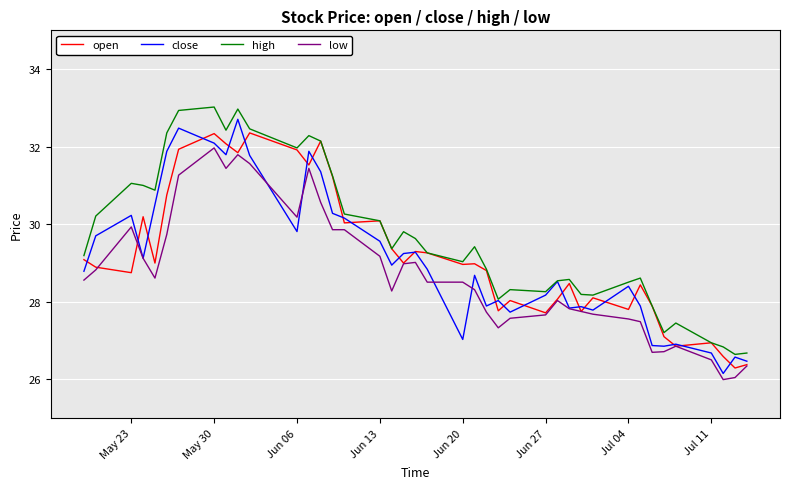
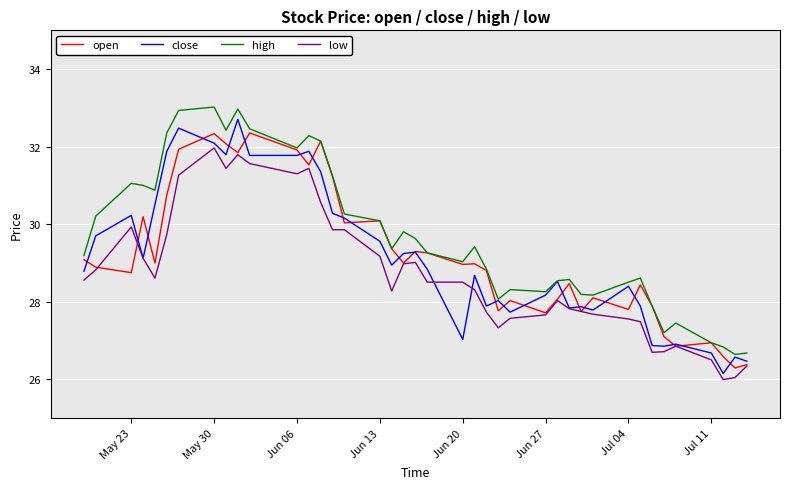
  {
    "open": {
      "May 23": 28.8,
      "May 30": 32.3,
      "Jun 20": 29.0,
      "Jul 04": 27.8
    },
    "close": {
      "May 23": 30.2,
      "May 30": 32.1,
-     "Jun 06": 29.8,
+     "Jun 06": 31.8,
      "Jun 13": 29.6,
      "Jun 20": 27.0,
      "Jun 27": 28.2,
      "Jul 04": 28.4,
      "Jul 11": 26.7
    },
    "high": {
      "May 23": 31.1,
      "May 30": 33.0,
      "Jun 20": 29.0,
      "Jun 27": 28.3,
      "Jul 04": 28.5
    },
    "low": {
      "May 23": 29.9,
      "May 30": 32.0,
-     "Jun 06": 30.2,
+     "Jun 06": 31.3,
      "Jun 13": 29.2,
      "Jun 20": 28.5,
      "Jul 04": 27.6,
      "Jul 11": 26.5
    }
  }
